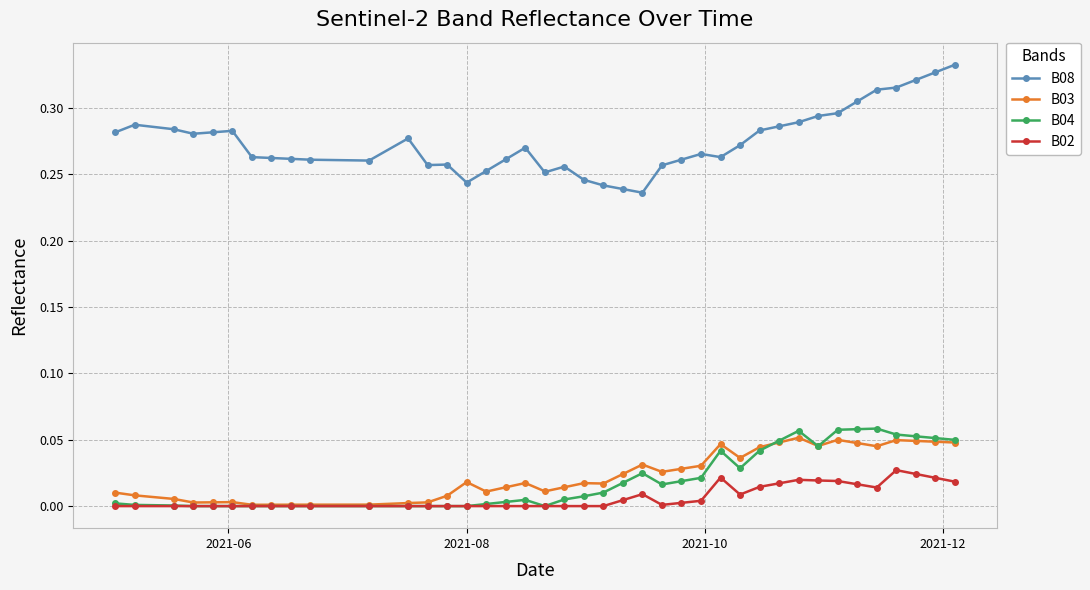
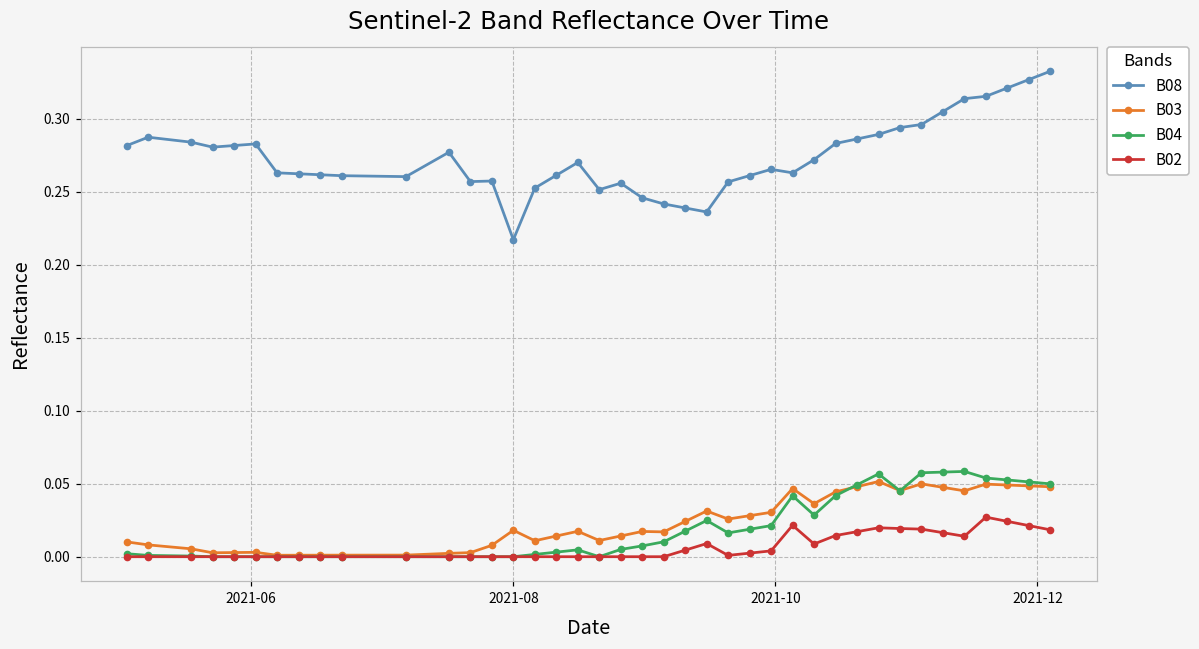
  {
    "B08": {
-     "2021-08": 0.244
+     "2021-08": 0.217
    },
    "B03": {
      "2021-08": 0.018
    }
  }
